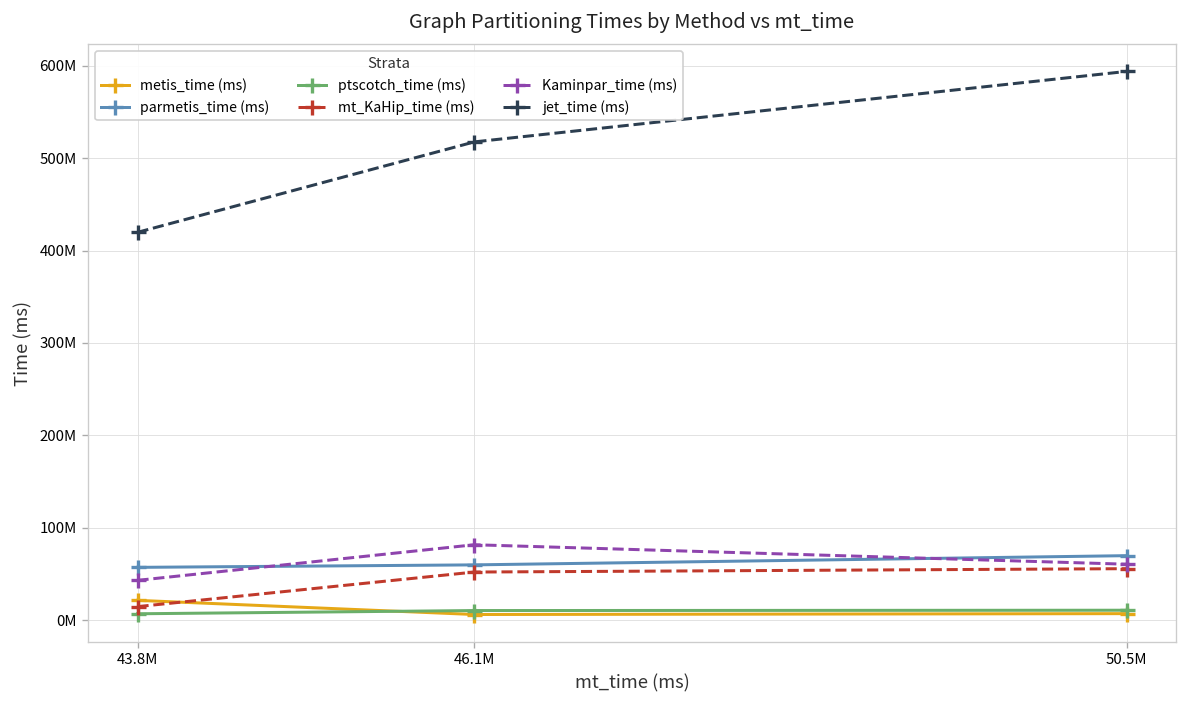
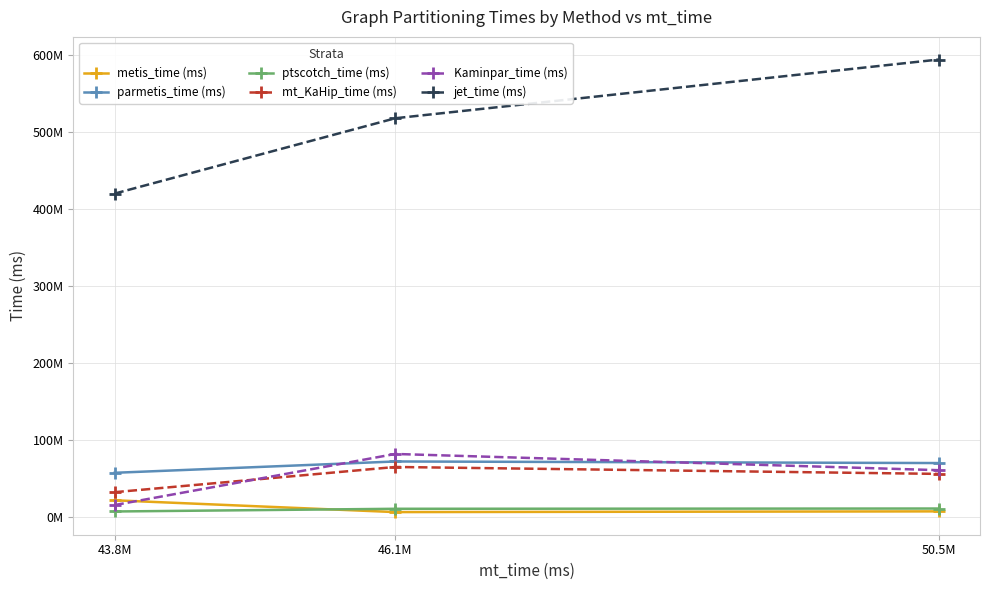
  {
    "metis_time (ms)": {
      "43.8M": 20000000,
      "46.1M": 10000000,
      "50.5M": 10000000
    },
    "parmetis_time (ms)": {
      "43.8M": 60000000,
-     "46.1M": 60000000,
+     "46.1M": 70000000,
      "50.5M": 70000000
    },
    "ptscotch_time (ms)": {
      "43.8M": 10000000,
      "46.1M": 10000000,
      "50.5M": 10000000
    },
    "mt_KaHip_time (ms)": {
-     "43.8M": 10000000,
-     "46.1M": 50000000,
+     "43.8M": 30000000,
+     "46.1M": 60000000,
      "50.5M": 60000000
    },
    "Kaminpar_time (ms)": {
-     "43.8M": 40000000,
+     "43.8M": 20000000,
      "46.1M": 80000000,
      "50.5M": 60000000
    },
    "jet_time (ms)": {
      "43.8M": 420000000,
      "46.1M": 520000000,
      "50.5M": 590000000
    }
  }
